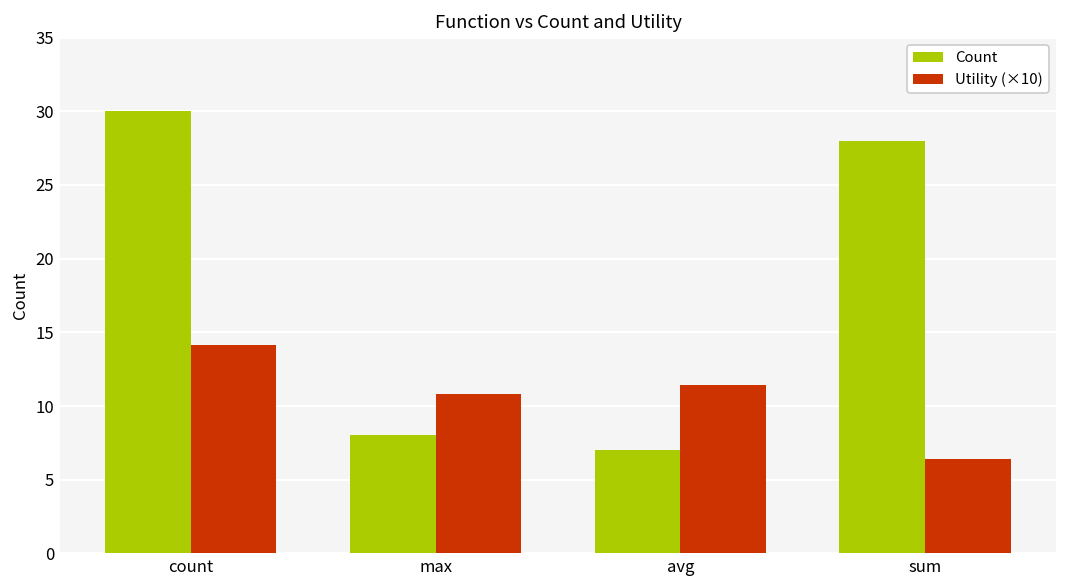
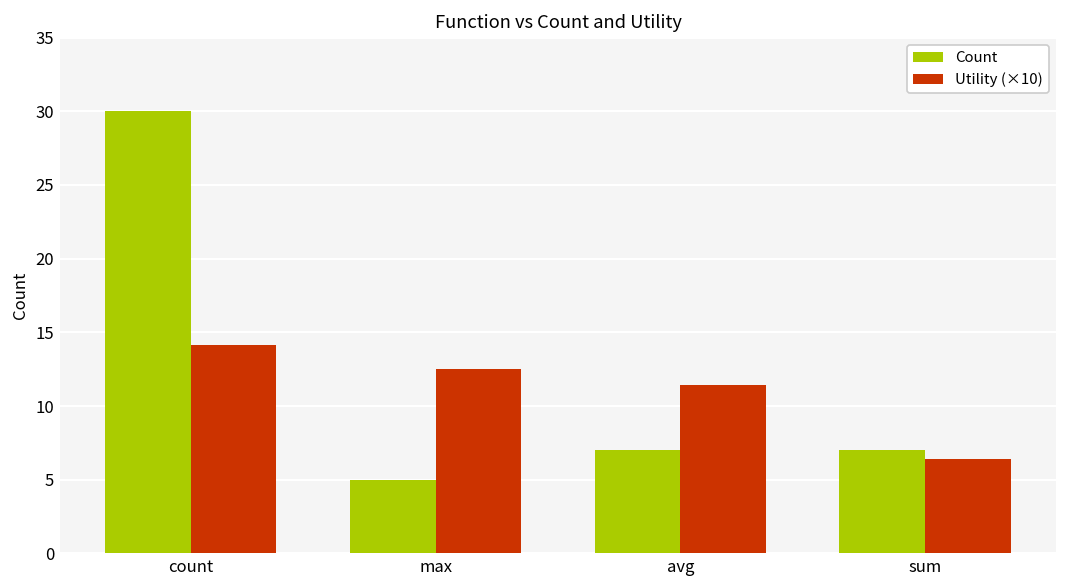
  {
    "Count": {
      "count": 30,
-     "max": 8,
+     "max": 5,
      "avg": 7,
-     "sum": 28
+     "sum": 7
    },
    "Utility (×10)": {
      "count": 14.1,
-     "max": 10.8,
+     "max": 12.5,
      "avg": 11.4,
      "sum": 6.4
    }
  }
